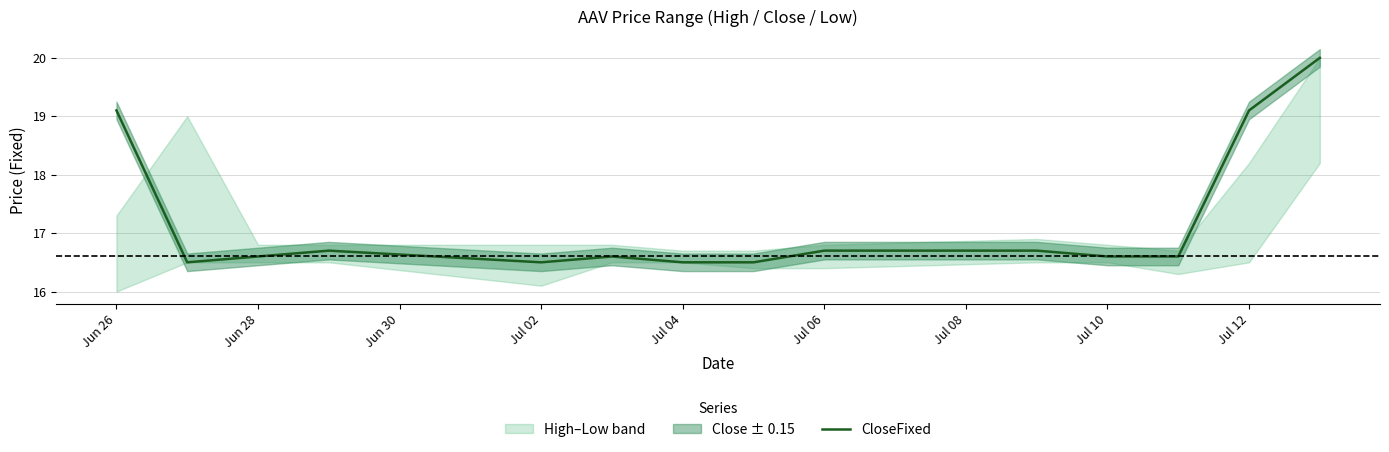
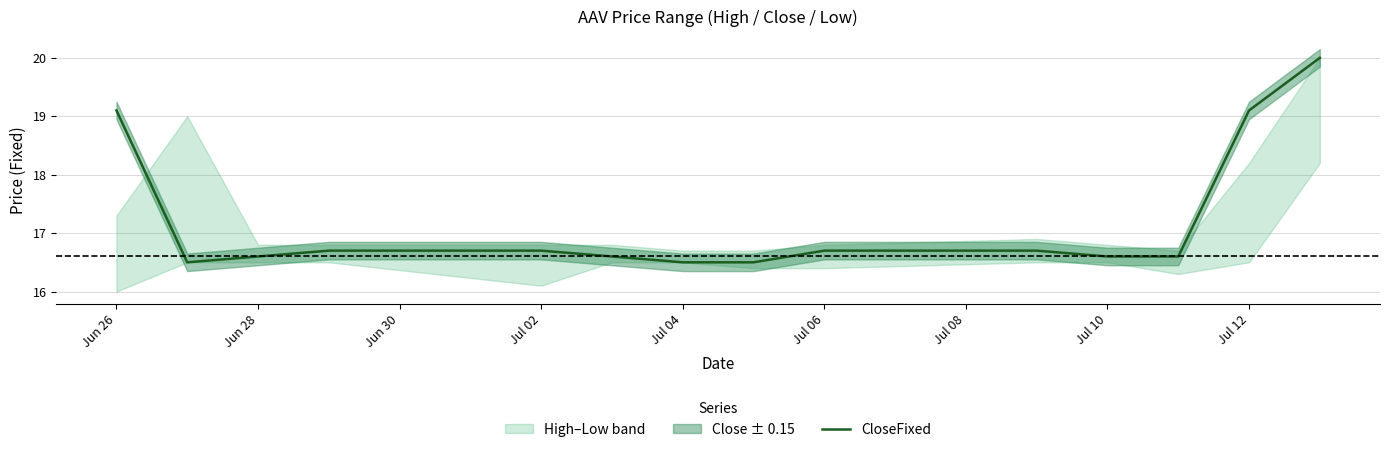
  {
    "CloseFixed": {
      "Jun 26": 19.1,
      "Jun 28": 16.6,
-     "Jul 02": 16.5,
+     "Jul 02": 16.7,
      "Jul 04": 16.5,
      "Jul 06": 16.7,
      "Jul 10": 16.6,
      "Jul 12": 19.1
    }
  }
